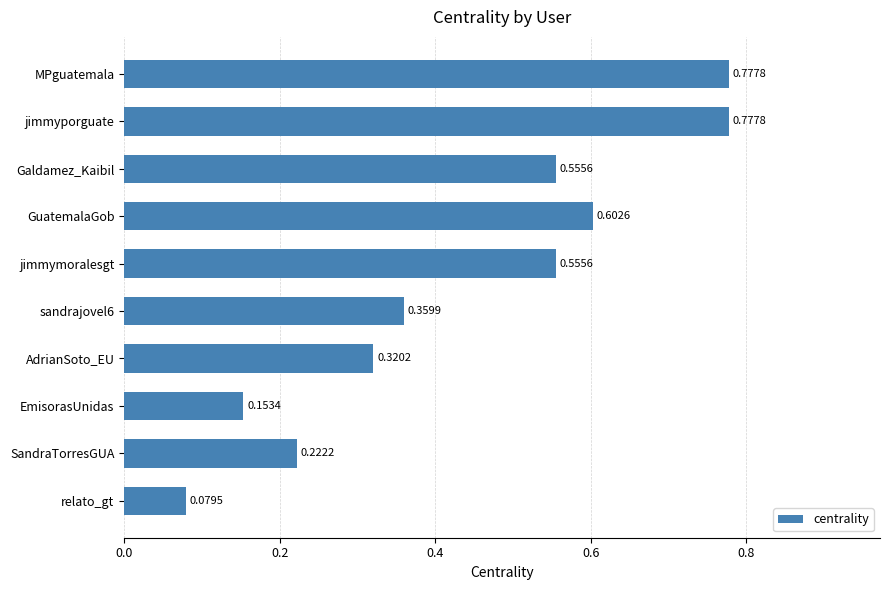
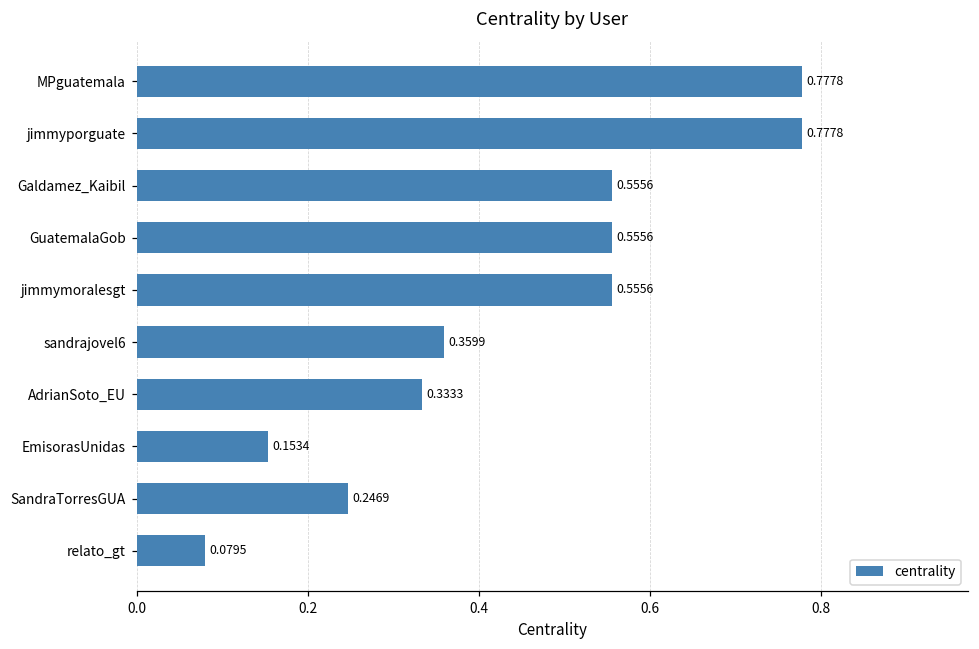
  {
    "MPguatemala": 0.7778,
    "jimmyporguate": 0.7778,
    "Galdamez_Kaibil": 0.5556,
-   "GuatemalaGob": 0.6026,
+   "GuatemalaGob": 0.5556,
    "jimmymoralesgt": 0.5556,
    "sandrajovel6": 0.3599,
-   "AdrianSoto_EU": 0.3202,
+   "AdrianSoto_EU": 0.3333,
    "EmisorasUnidas": 0.1534,
-   "SandraTorresGUA": 0.2222,
+   "SandraTorresGUA": 0.2469,
    "relato_gt": 0.0795
  }
